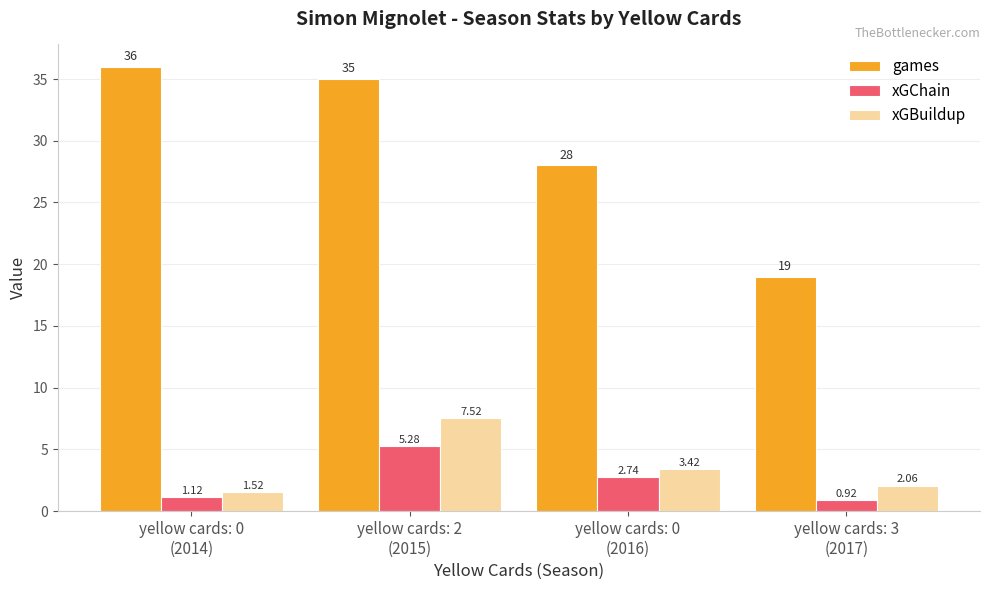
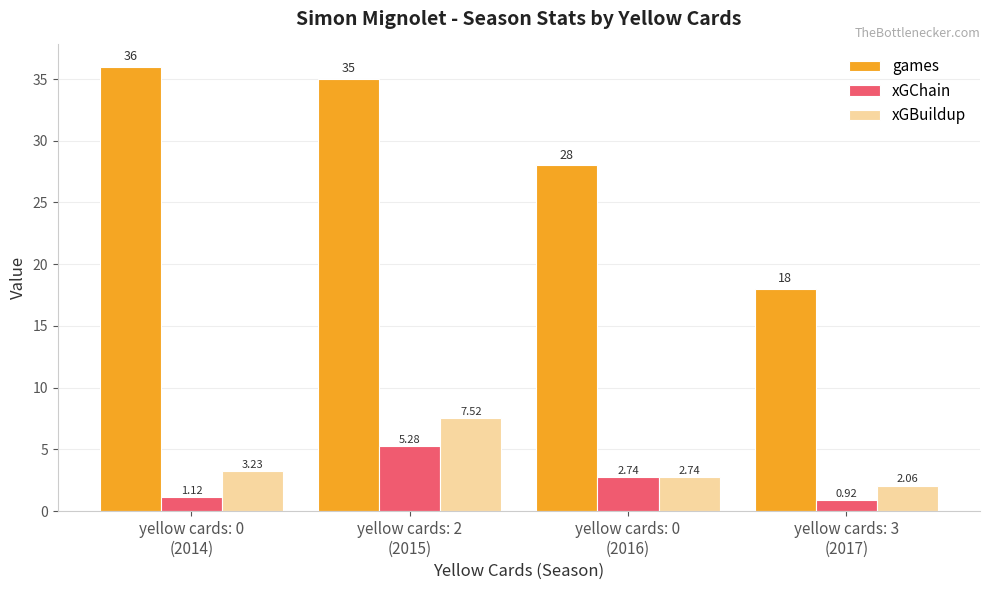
  {
    "games": {
      "yellow cards: 0 (2014)": 36,
      "yellow cards: 2 (2015)": 35,
      "yellow cards: 0 (2016)": 28,
-     "yellow cards: 3 (2017)": 19
+     "yellow cards: 3 (2017)": 18
    },
    "xGChain": {
      "yellow cards: 0 (2014)": 1.12,
      "yellow cards: 2 (2015)": 5.28,
      "yellow cards: 0 (2016)": 2.74,
      "yellow cards: 3 (2017)": 0.92
    },
    "xGBuildup": {
-     "yellow cards: 0 (2014)": 1.52,
+     "yellow cards: 0 (2014)": 3.23,
      "yellow cards: 2 (2015)": 7.52,
-     "yellow cards: 0 (2016)": 3.42,
+     "yellow cards: 0 (2016)": 2.74,
      "yellow cards: 3 (2017)": 2.06
    }
  }
